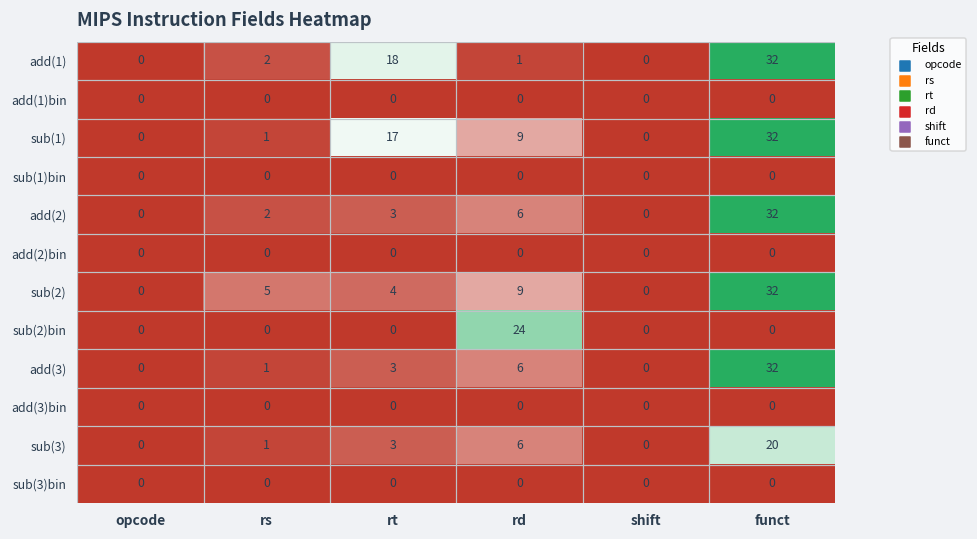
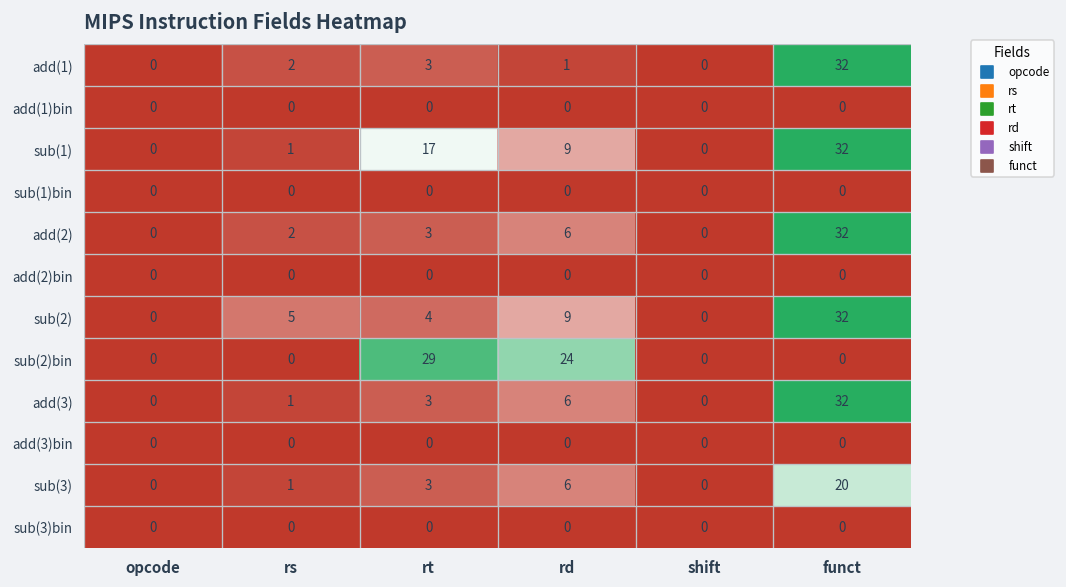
  {
    "add(1)": {
      "opcode": 0,
      "rs": 2,
-     "rt": 18,
+     "rt": 3,
      "rd": 1,
      "shift": 0,
      "funct": 32
    },
    "add(1)bin": {
      "opcode": 0,
      "rs": 0,
      "rt": 0,
      "rd": 0,
      "shift": 0,
      "funct": 0
    },
    "sub(1)": {
      "opcode": 0,
      "rs": 1,
      "rt": 17,
      "rd": 9,
      "shift": 0,
      "funct": 32
    },
    "sub(1)bin": {
      "opcode": 0,
      "rs": 0,
      "rt": 0,
      "rd": 0,
      "shift": 0,
      "funct": 0
    },
    "add(2)": {
      "opcode": 0,
      "rs": 2,
      "rt": 3,
      "rd": 6,
      "shift": 0,
      "funct": 32
    },
    "add(2)bin": {
      "opcode": 0,
      "rs": 0,
      "rt": 0,
      "rd": 0,
      "shift": 0,
      "funct": 0
    },
    "sub(2)": {
      "opcode": 0,
      "rs": 5,
      "rt": 4,
      "rd": 9,
      "shift": 0,
      "funct": 32
    },
    "sub(2)bin": {
      "opcode": 0,
      "rs": 0,
-     "rt": 0,
+     "rt": 29,
      "rd": 24,
      "shift": 0,
      "funct": 0
    },
    "add(3)": {
      "opcode": 0,
      "rs": 1,
      "rt": 3,
      "rd": 6,
      "shift": 0,
      "funct": 32
    },
    "add(3)bin": {
      "opcode": 0,
      "rs": 0,
      "rt": 0,
      "rd": 0,
      "shift": 0,
      "funct": 0
    },
    "sub(3)": {
      "opcode": 0,
      "rs": 1,
      "rt": 3,
      "rd": 6,
      "shift": 0,
      "funct": 20
    },
    "sub(3)bin": {
      "opcode": 0,
      "rs": 0,
      "rt": 0,
      "rd": 0,
      "shift": 0,
      "funct": 0
    }
  }
